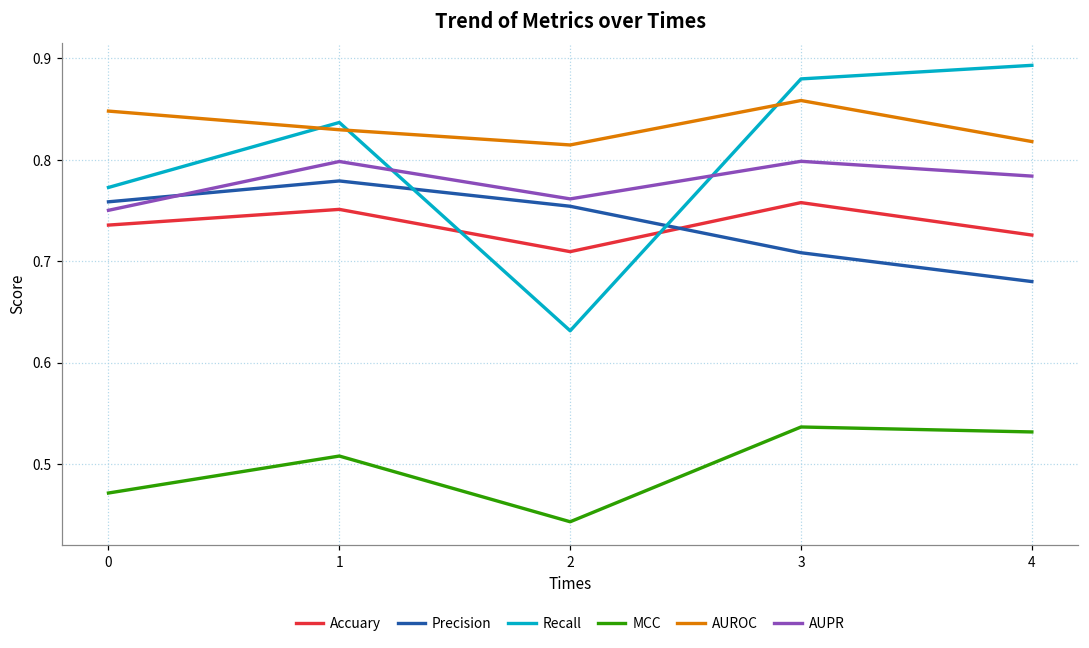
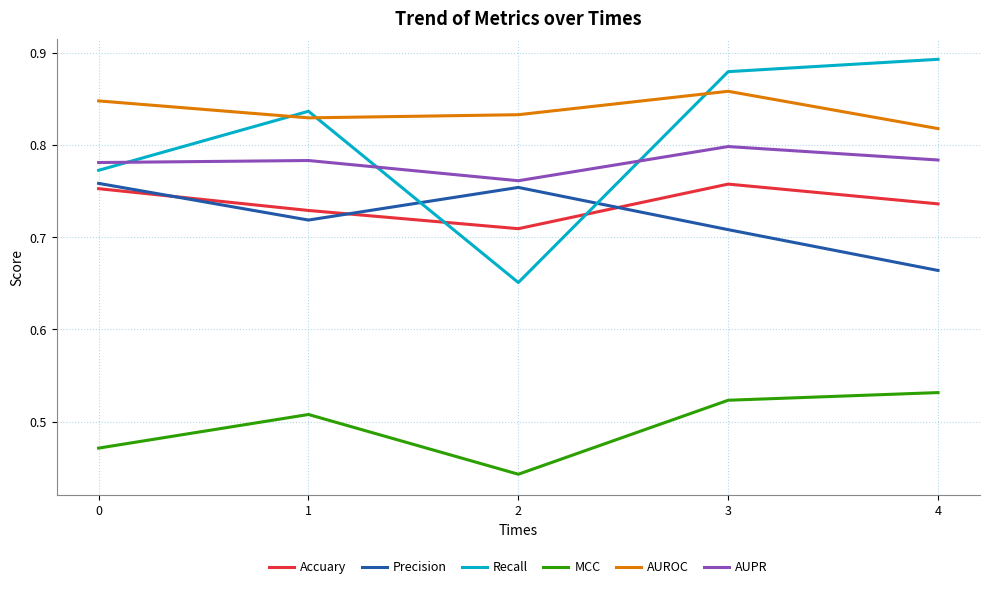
  {
    "Accuary": {
-     "0": 0.74,
-     "1": 0.75,
+     "0": 0.75,
+     "1": 0.73,
      "2": 0.71,
      "3": 0.76,
-     "4": 0.73
+     "4": 0.74
    },
    "Precision": {
      "0": 0.76,
-     "1": 0.78,
+     "1": 0.72,
      "2": 0.75,
      "3": 0.71,
-     "4": 0.68
+     "4": 0.66
    },
    "Recall": {
      "0": 0.77,
      "1": 0.84,
-     "2": 0.63,
+     "2": 0.65,
      "3": 0.88,
      "4": 0.89
    },
    "MCC": {
      "0": 0.47,
      "1": 0.51,
      "2": 0.44,
-     "3": 0.54,
+     "3": 0.52,
      "4": 0.53
    },
    "AUROC": {
      "0": 0.85,
      "1": 0.83,
-     "2": 0.81,
+     "2": 0.83,
      "3": 0.86,
      "4": 0.82
    },
    "AUPR": {
-     "0": 0.75,
-     "1": 0.80,
+     "0": 0.78,
+     "1": 0.78,
      "2": 0.76,
      "3": 0.80,
      "4": 0.78
    }
  }
